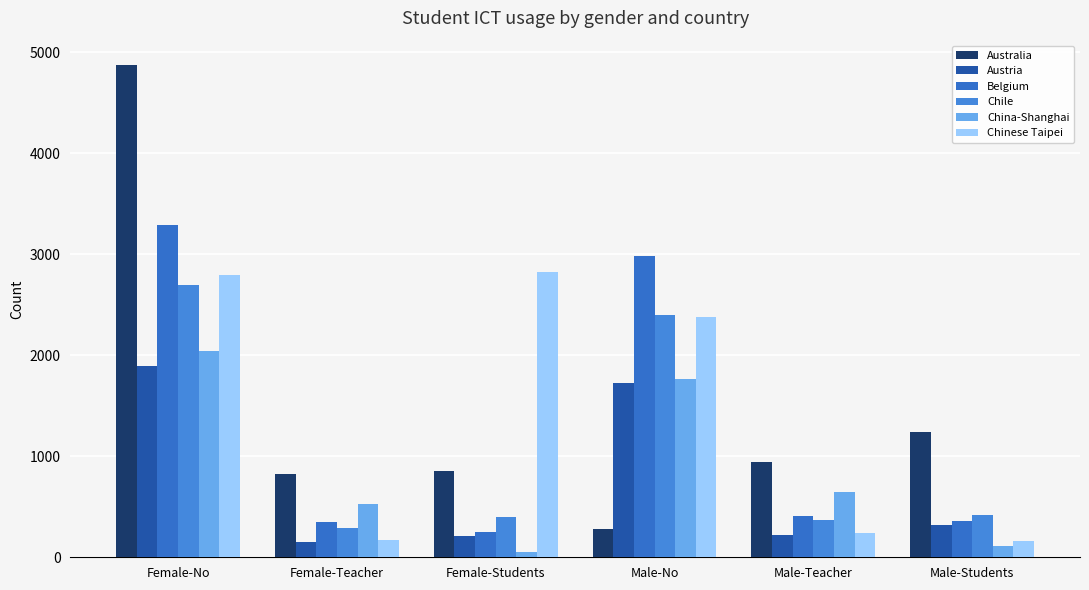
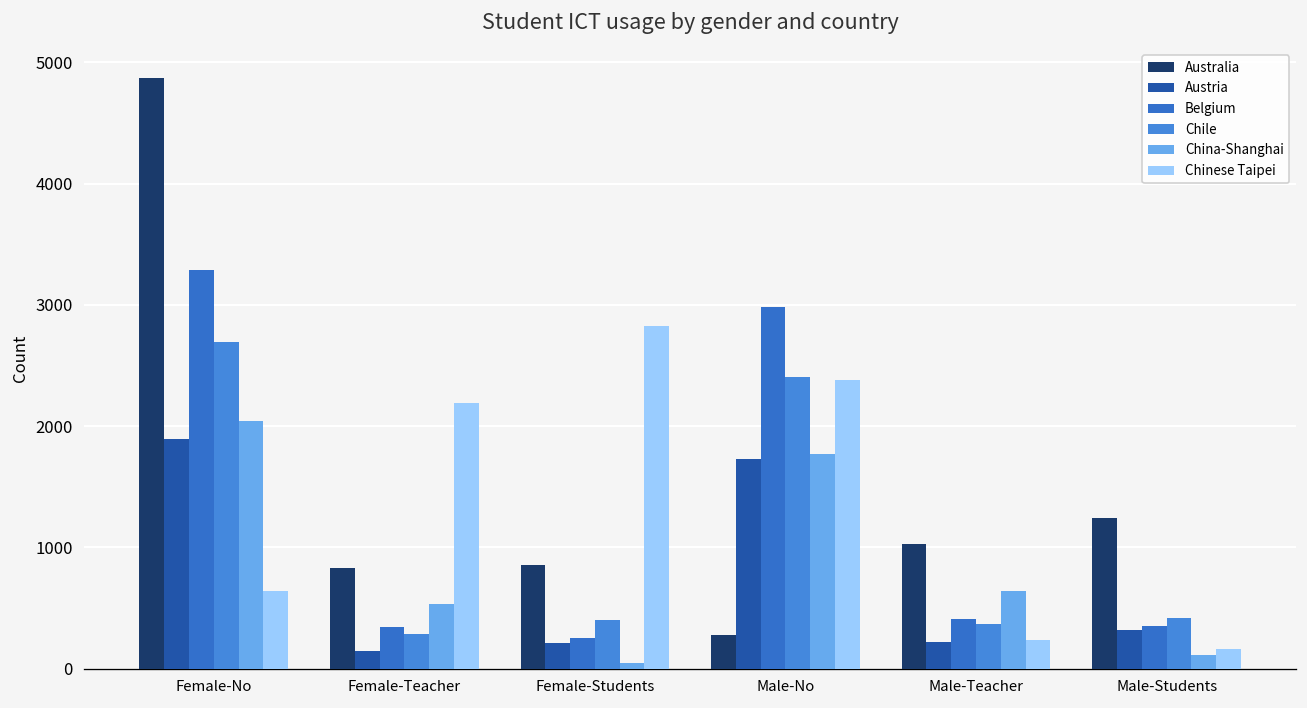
  {
    "Australia": {
      "Female-No": 4870,
      "Female-Teacher": 830,
      "Female-Students": 850,
      "Male-No": 280,
-     "Male-Teacher": 940,
+     "Male-Teacher": 1030,
      "Male-Students": 1240
    },
    "Chinese Taipei": {
-     "Female-No": 2800,
-     "Female-Teacher": 180,
+     "Female-No": 640,
+     "Female-Teacher": 2200,
      "Female-Students": 2830,
      "Male-No": 2380,
      "Male-Teacher": 240,
      "Male-Students": 160
    }
  }
